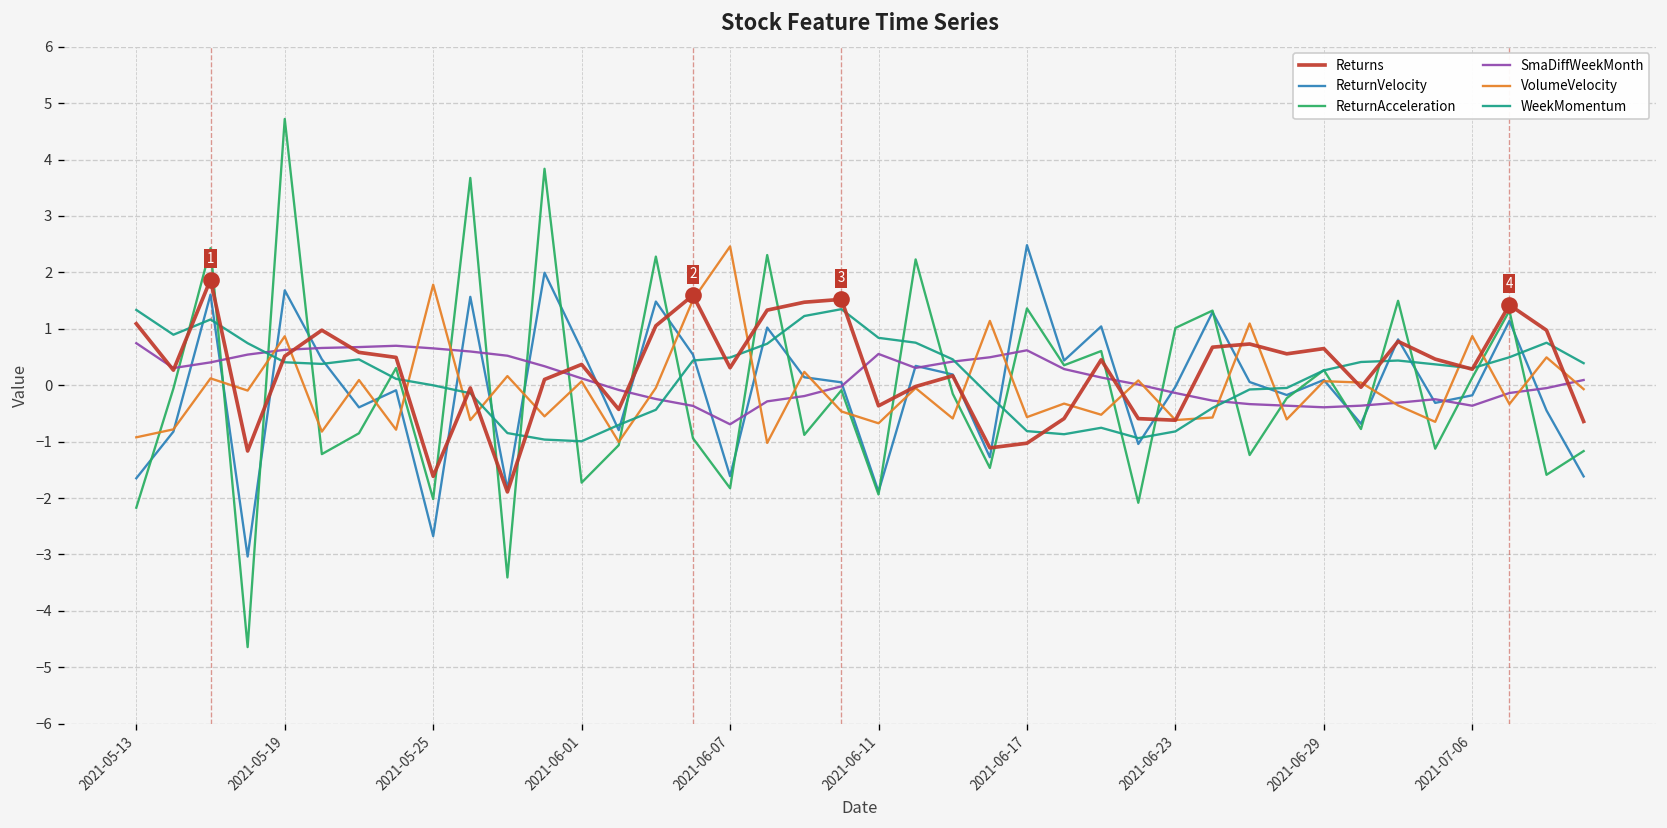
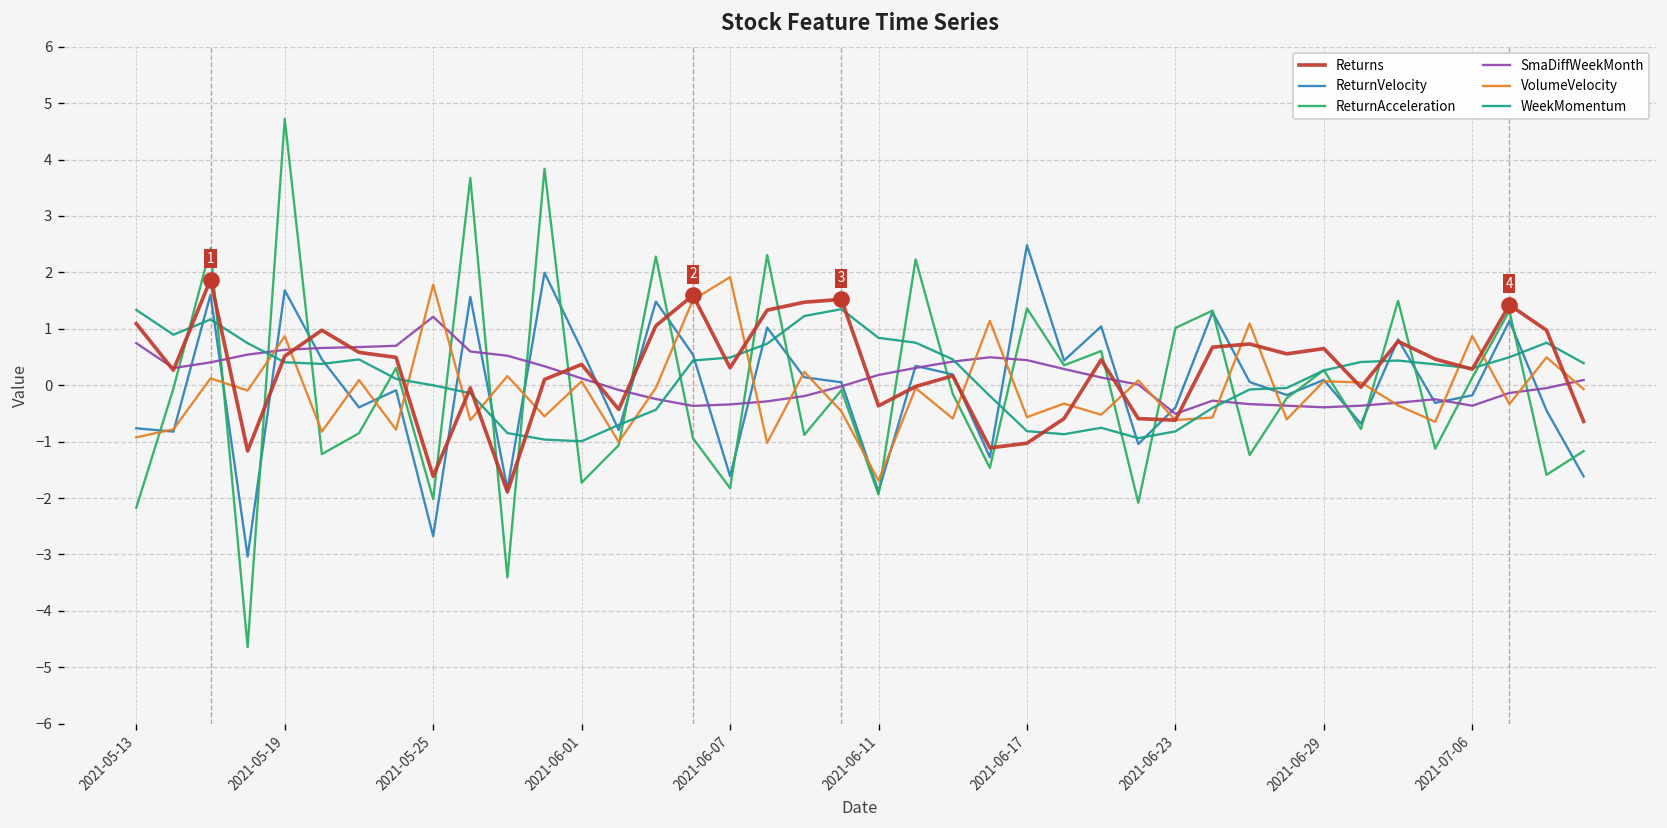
  {
    "ReturnVelocity": {
-     "2021-05-13": -1.7,
+     "2021-05-13": -0.8,
      "2021-05-19": 1.7,
      "2021-05-25": -2.7,
      "2021-06-01": 0.6,
      "2021-06-07": -1.6,
      "2021-06-17": 2.5,
-     "2021-06-23": 0.0,
+     "2021-06-23": -0.4,
      "2021-07-06": -0.2
    },
    "SmaDiffWeekMonth": {
      "2021-05-13": 0.7,
      "2021-05-19": 0.6,
-     "2021-05-25": 0.7,
-     "2021-06-07": -0.7,
-     "2021-06-11": 0.6,
-     "2021-06-17": 0.6,
-     "2021-06-23": -0.1,
+     "2021-05-25": 1.2,
+     "2021-06-07": -0.3,
+     "2021-06-11": 0.2,
+     "2021-06-17": 0.4,
+     "2021-06-23": -0.5,
      "2021-06-29": -0.4,
      "2021-07-06": -0.4
    },
    "VolumeVelocity": {
      "2021-05-13": -0.9,
      "2021-05-19": 0.9,
      "2021-05-25": 1.8,
-     "2021-06-07": 2.5,
-     "2021-06-11": -0.7,
+     "2021-06-07": 1.9,
+     "2021-06-11": -1.7,
      "2021-06-17": -0.6,
      "2021-07-06": 0.9
    }
  }
